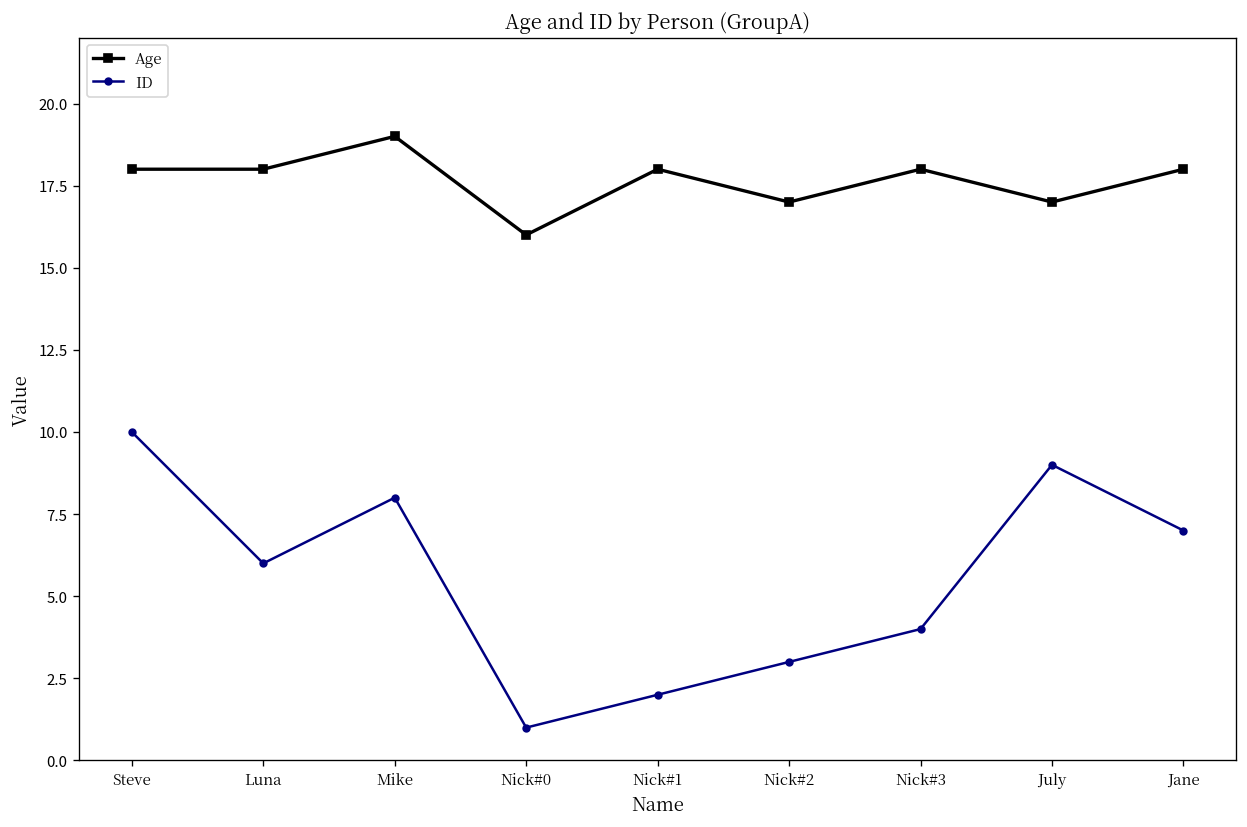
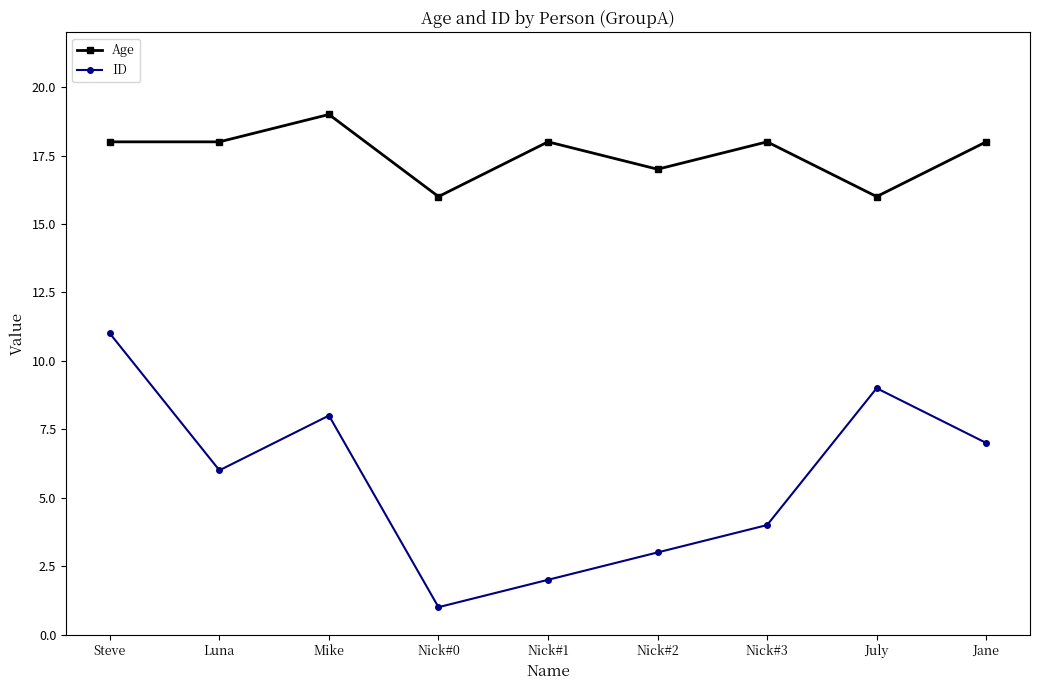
  {
    "Age": {
      "Steve": 18,
      "Luna": 18,
      "Mike": 19,
      "Nick#0": 16,
      "Nick#1": 18,
      "Nick#2": 17,
      "Nick#3": 18,
-     "July": 17,
+     "July": 16,
      "Jane": 18
    },
    "ID": {
-     "Steve": 10,
+     "Steve": 11,
      "Luna": 6,
      "Mike": 8,
      "Nick#0": 1,
      "Nick#1": 2,
      "Nick#2": 3,
      "Nick#3": 4,
      "July": 9,
      "Jane": 7
    }
  }
